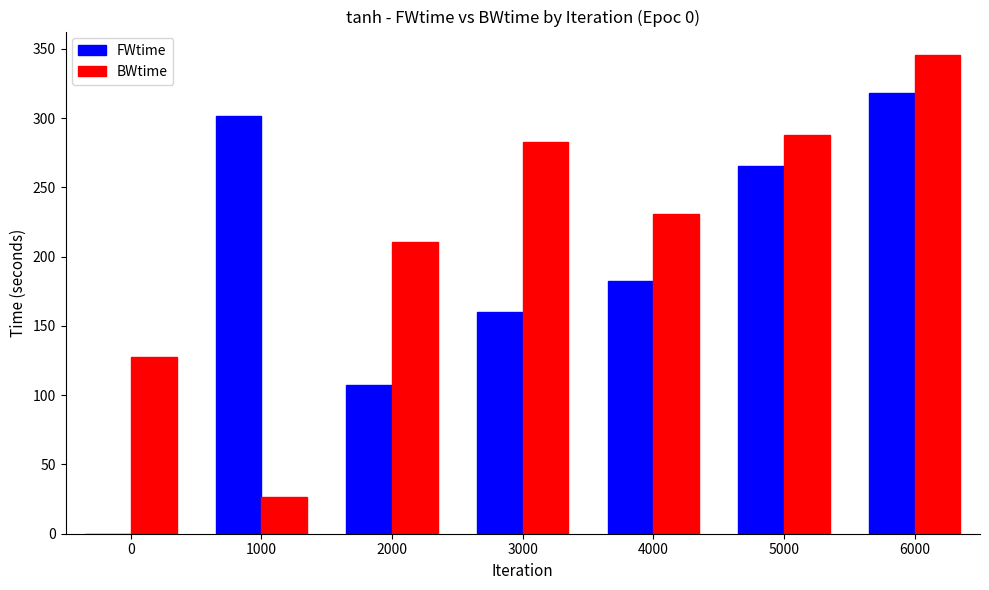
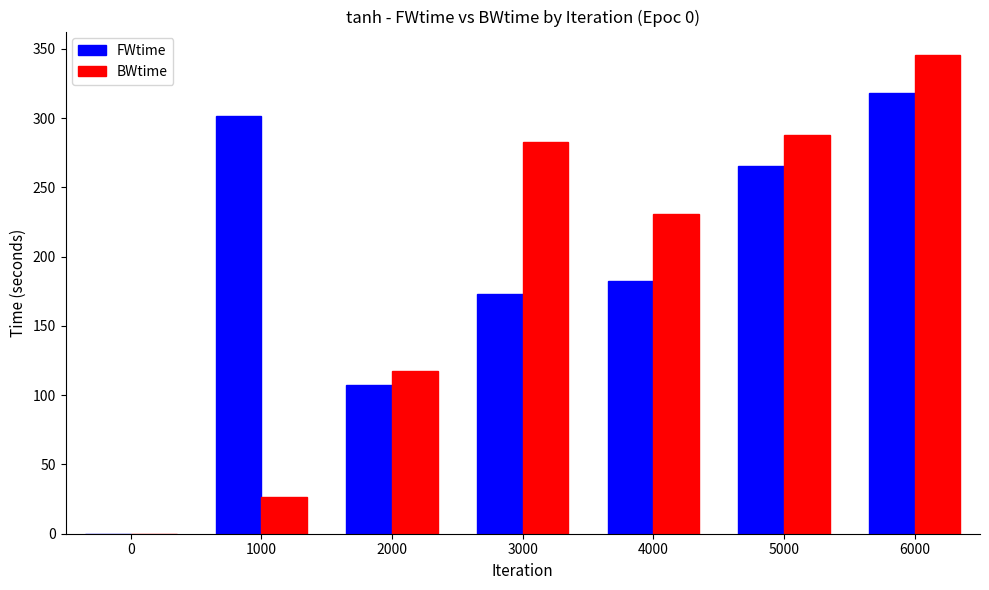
  {
    "FWtime": {
      "1000": 302,
      "2000": 107,
-     "3000": 160,
+     "3000": 173,
      "4000": 182,
      "5000": 265,
      "6000": 318
    },
    "BWtime": {
-     "0": 128,
+     "0": 0,
      "1000": 27,
-     "2000": 211,
+     "2000": 118,
      "3000": 283,
      "4000": 231,
      "5000": 288,
      "6000": 345
    }
  }
